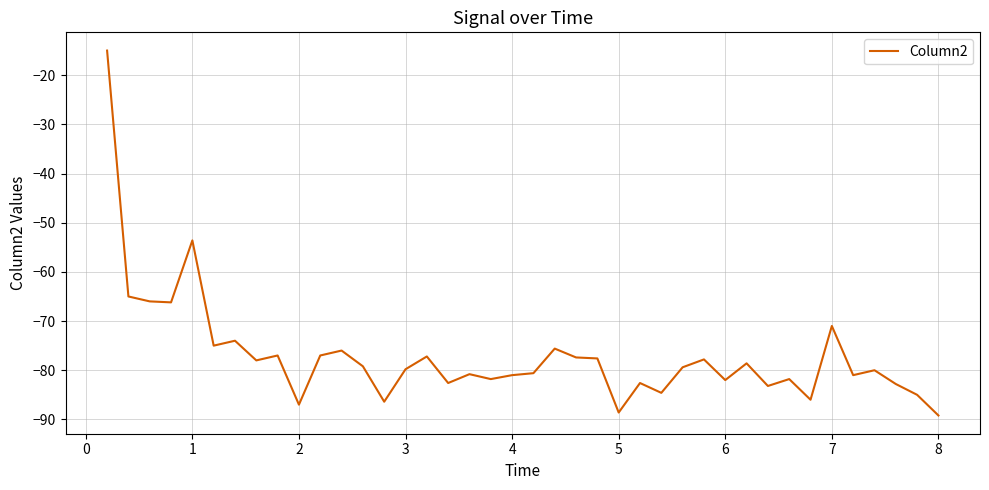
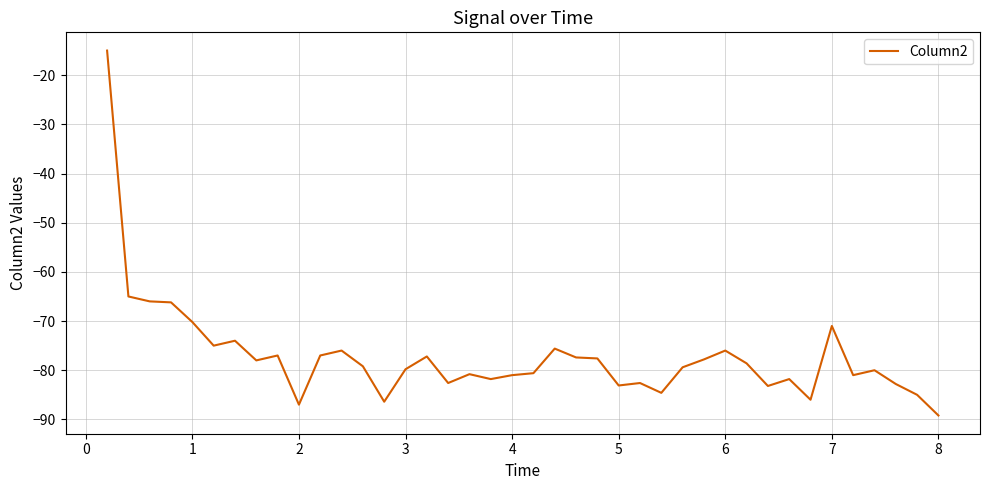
  {
-   "1": -54,
+   "1": -70,
    "2": -87,
    "3": -80,
    "4": -81,
-   "5": -89,
-   "6": -82,
+   "5": -83,
+   "6": -76,
    "7": -71,
    "8": -89
  }
